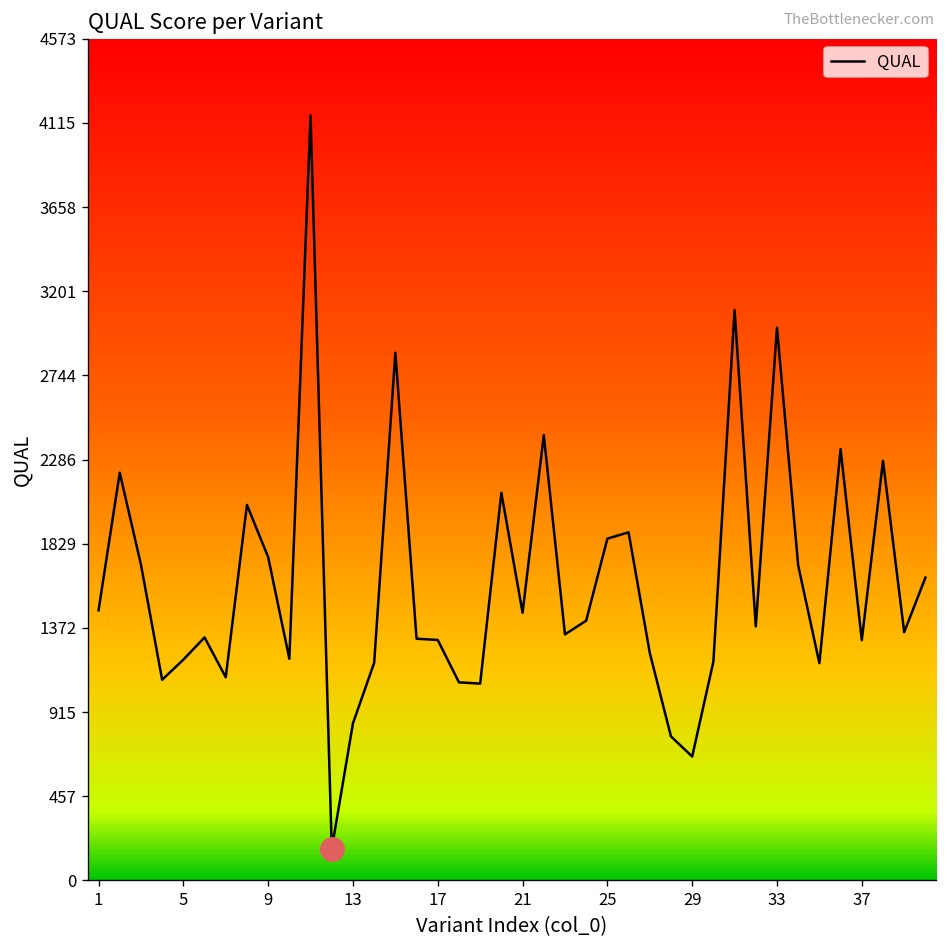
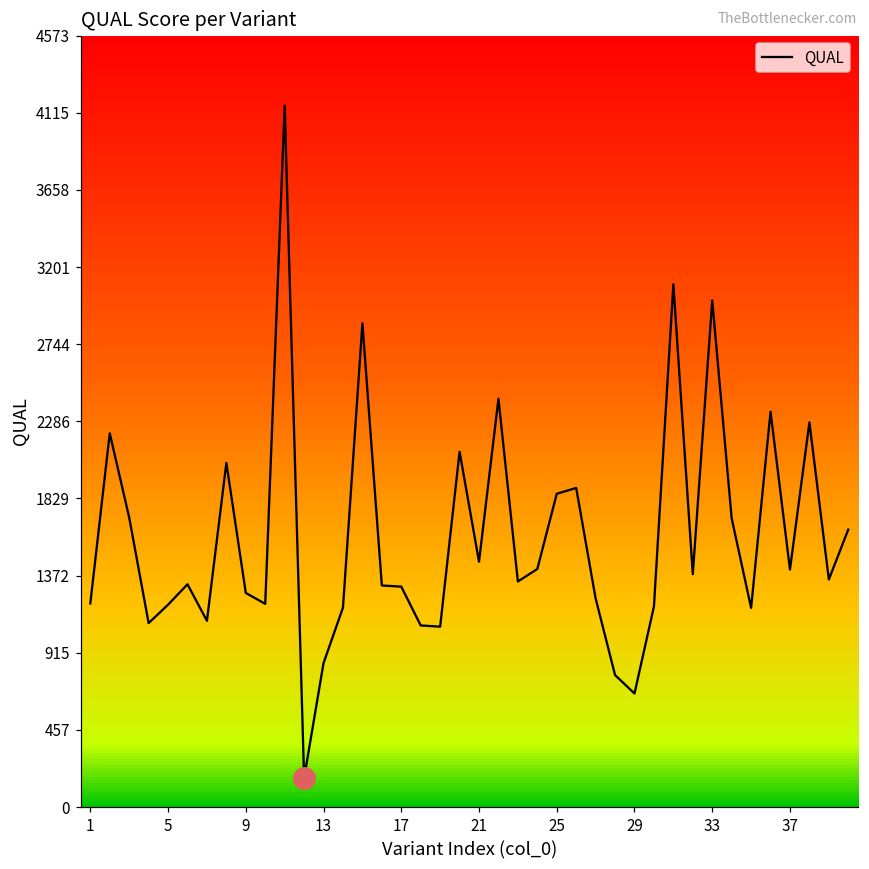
  {
    "QUAL": {
-     "1": 1470,
+     "1": 1210,
      "5": 1200,
-     "9": 1760,
+     "9": 1270,
      "13": 850,
      "17": 1310,
      "21": 1450,
      "25": 1860,
      "29": 670,
      "33": 3000,
-     "37": 1310
+     "37": 1410
    }
  }
